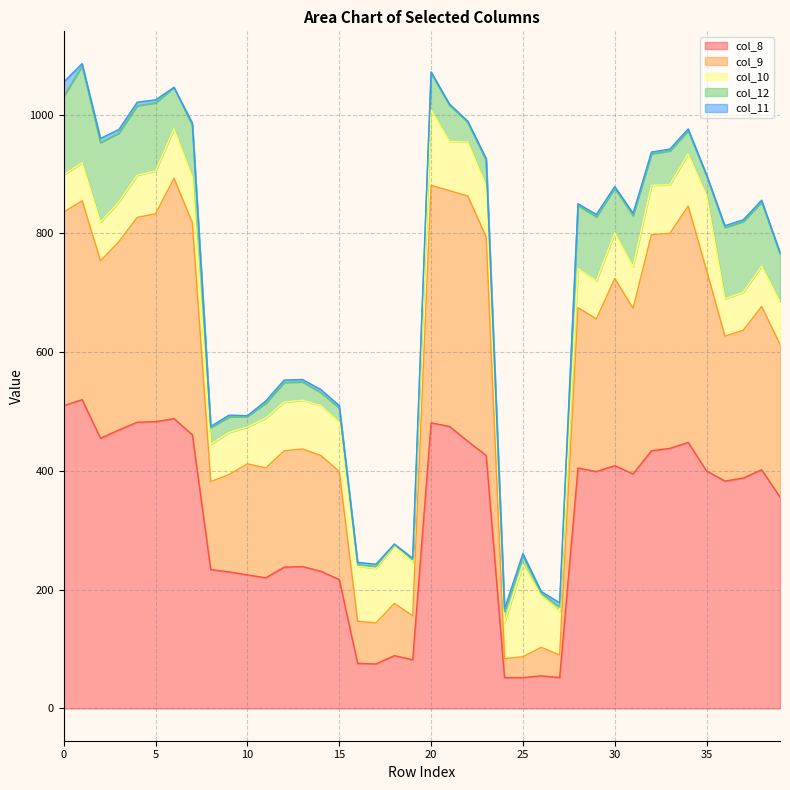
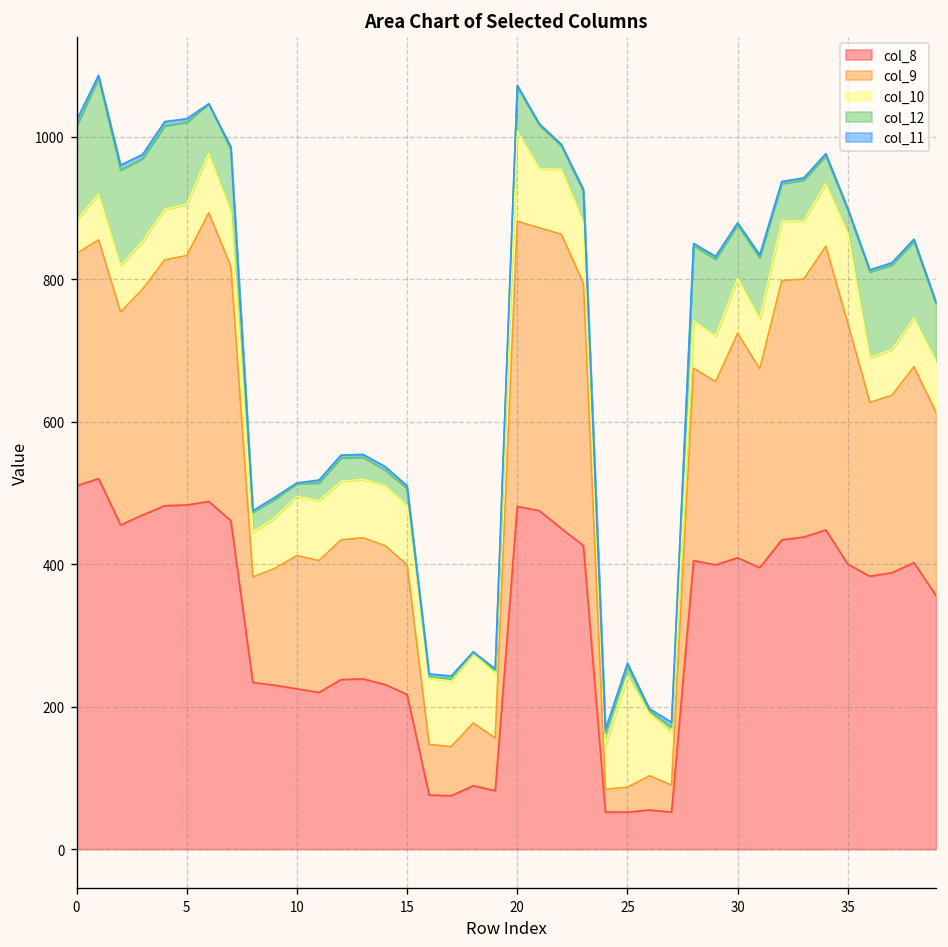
  {
    "col_10": {
-     "0": 60,
+     "0": 50,
      "5": 70,
-     "10": 60,
+     "10": 80,
      "15": 80,
      "20": 130,
      "25": 160,
      "30": 80,
      "35": 130
    },
    "col_12": {
      "0": 130,
      "5": 120
    },
    "col_11": {
-     "0": 20,
+     "0": 10,
      "5": 10
    }
  }
